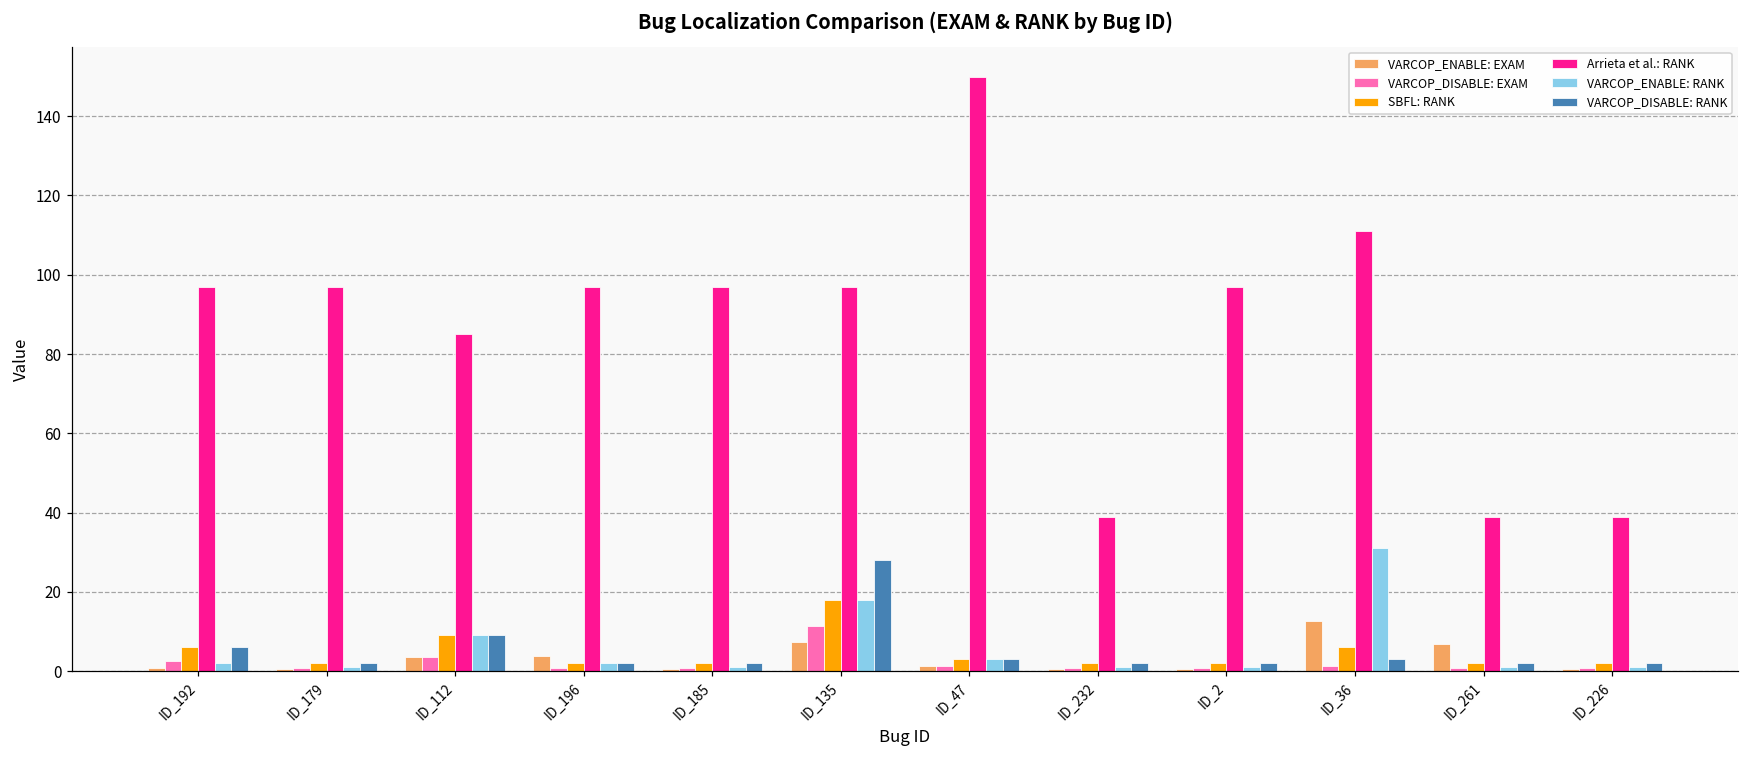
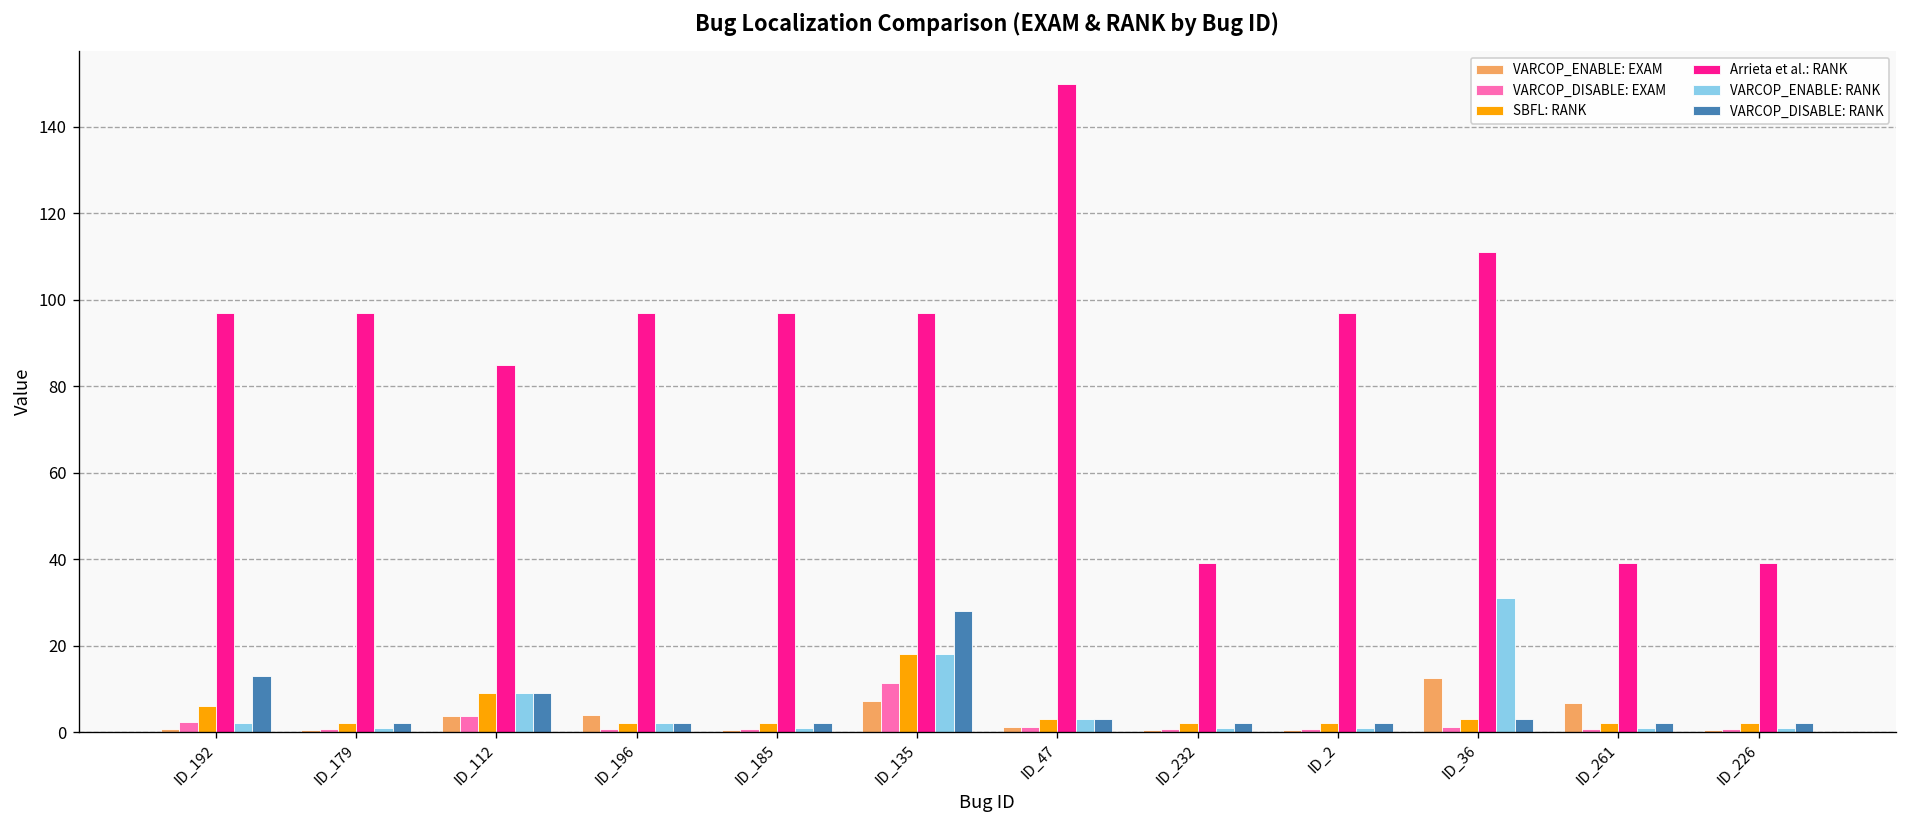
  {
    "VARCOP_ENABLE: EXAM": {
      "ID_192": 1,
      "ID_112": 4,
      "ID_196": 4,
      "ID_135": 7,
      "ID_47": 1,
      "ID_36": 13,
      "ID_261": 7
    },
    "VARCOP_DISABLE: EXAM": {
      "ID_192": 2,
      "ID_179": 1,
      "ID_112": 4,
      "ID_196": 1,
      "ID_185": 1,
      "ID_135": 11,
      "ID_47": 1,
      "ID_232": 1,
      "ID_2": 1,
      "ID_36": 1,
      "ID_261": 1,
      "ID_226": 1
    },
    "SBFL: RANK": {
      "ID_192": 6,
      "ID_179": 2,
      "ID_112": 9,
      "ID_196": 2,
      "ID_185": 2,
      "ID_135": 18,
      "ID_47": 3,
      "ID_232": 2,
      "ID_2": 2,
-     "ID_36": 6,
+     "ID_36": 3,
      "ID_261": 2,
      "ID_226": 2
    },
    "Arrieta et al.: RANK": {
      "ID_192": 97,
      "ID_179": 97,
      "ID_112": 85,
      "ID_196": 97,
      "ID_185": 97,
      "ID_135": 97,
      "ID_47": 150,
      "ID_232": 39,
      "ID_2": 97,
      "ID_36": 111,
      "ID_261": 39,
      "ID_226": 39
    },
    "VARCOP_ENABLE: RANK": {
      "ID_192": 2,
      "ID_179": 1,
      "ID_112": 9,
      "ID_196": 2,
      "ID_185": 1,
      "ID_135": 18,
      "ID_47": 3,
      "ID_232": 1,
      "ID_2": 1,
      "ID_36": 31,
      "ID_261": 1,
      "ID_226": 1
    },
    "VARCOP_DISABLE: RANK": {
-     "ID_192": 6,
+     "ID_192": 13,
      "ID_179": 2,
      "ID_112": 9,
      "ID_196": 2,
      "ID_185": 2,
      "ID_135": 28,
      "ID_47": 3,
      "ID_232": 2,
      "ID_2": 2,
      "ID_36": 3,
      "ID_261": 2,
      "ID_226": 2
    }
  }
